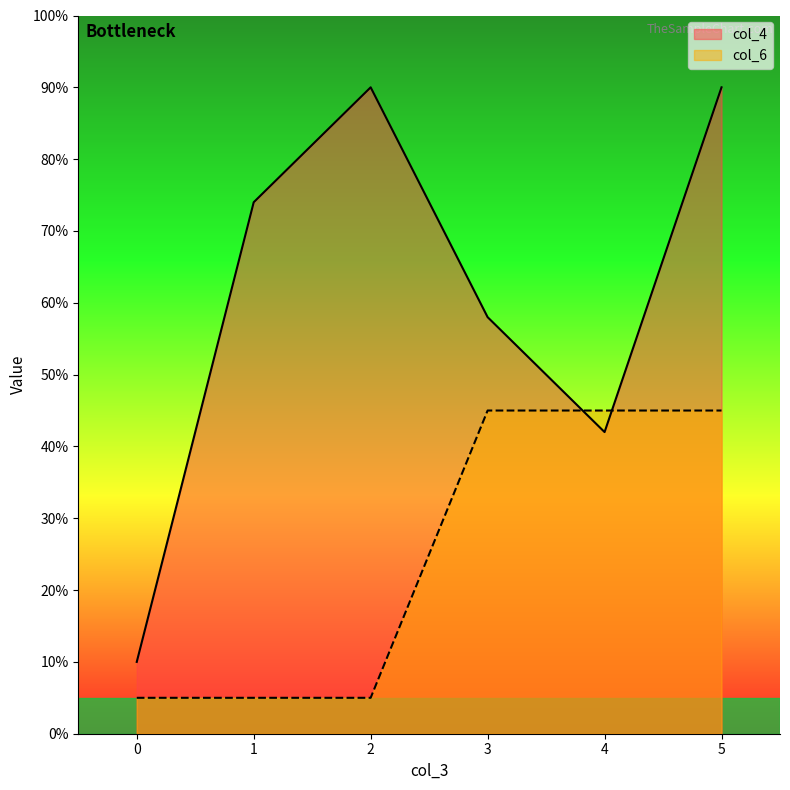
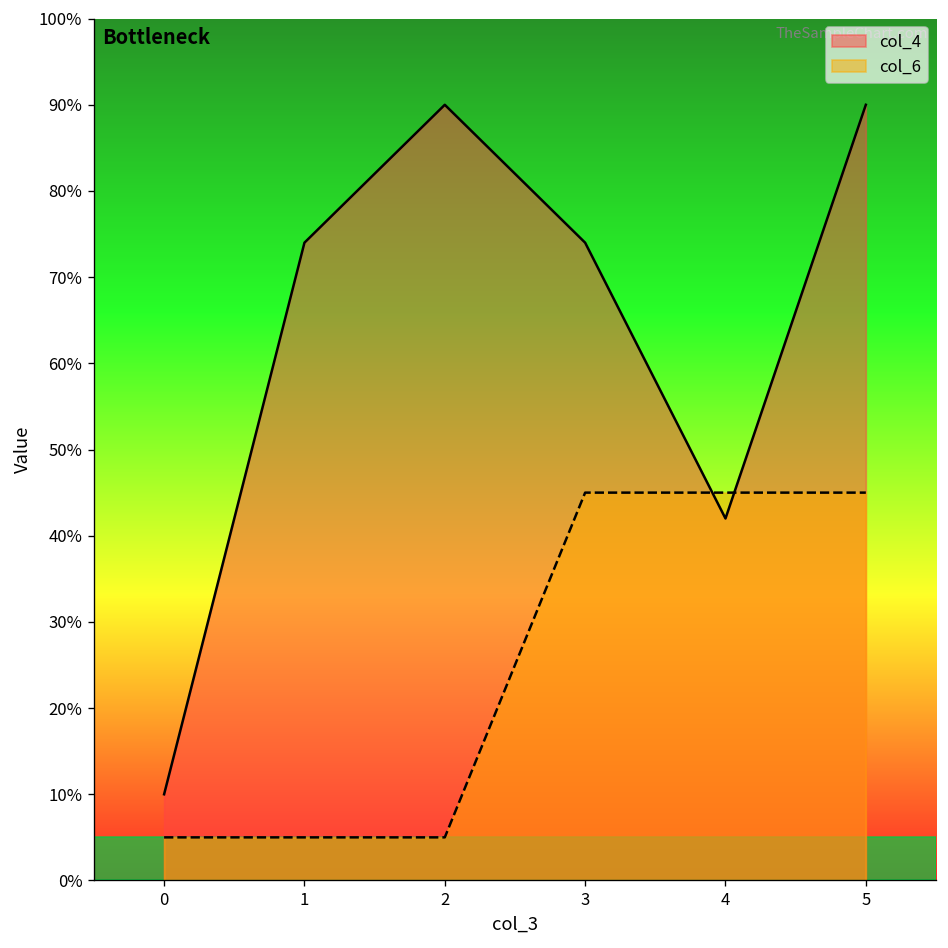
  {
    "col_4": {
      "0": "10%",
      "1": "74%",
      "2": "90%",
-     "3": "58%",
+     "3": "74%",
      "4": "42%",
      "5": "90%"
    },
    "col_6": {
      "3": "45%",
      "4": "45%",
      "5": "45%"
    }
  }
